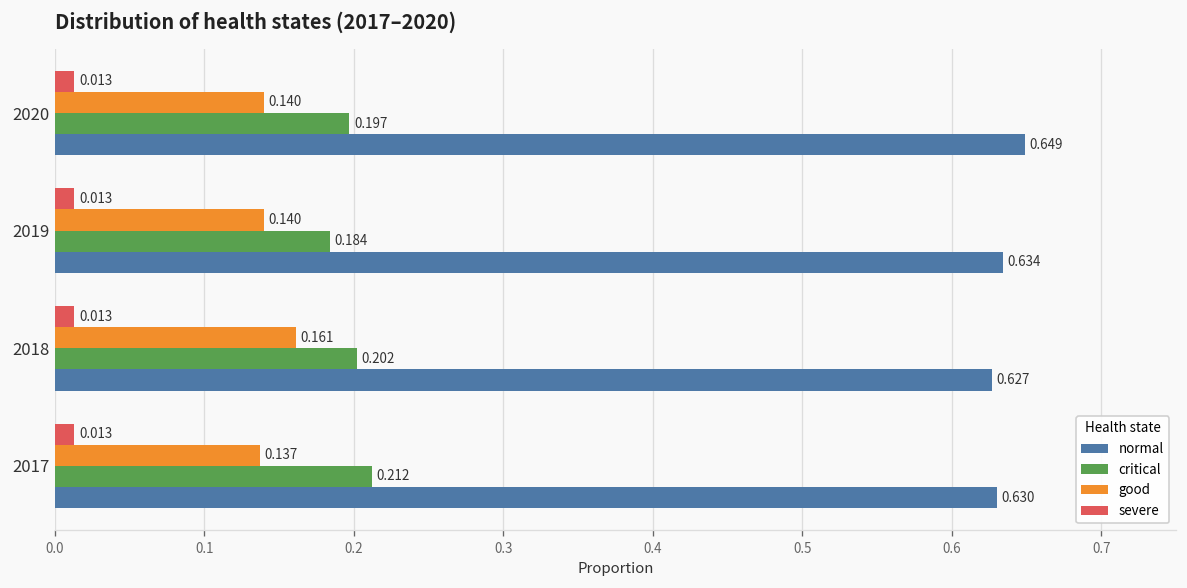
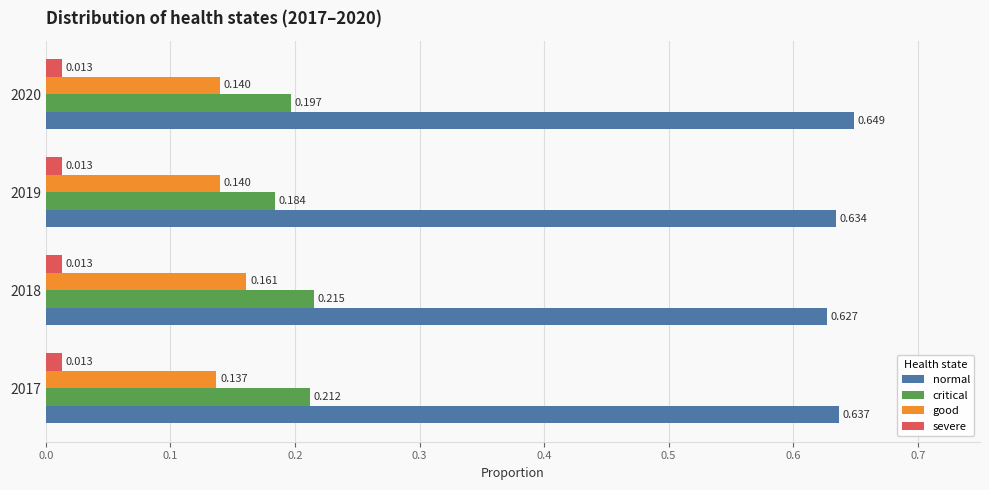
  {
    "normal": {
      "2020": 0.649,
      "2019": 0.634,
      "2018": 0.627,
-     "2017": 0.630
+     "2017": 0.637
    },
    "critical": {
      "2020": 0.197,
      "2019": 0.184,
-     "2018": 0.202,
+     "2018": 0.215,
      "2017": 0.212
    },
    "good": {
      "2020": 0.140,
      "2019": 0.140,
      "2018": 0.161,
      "2017": 0.137
    },
    "severe": {
      "2020": 0.013,
      "2019": 0.013,
      "2018": 0.013,
      "2017": 0.013
    }
  }
